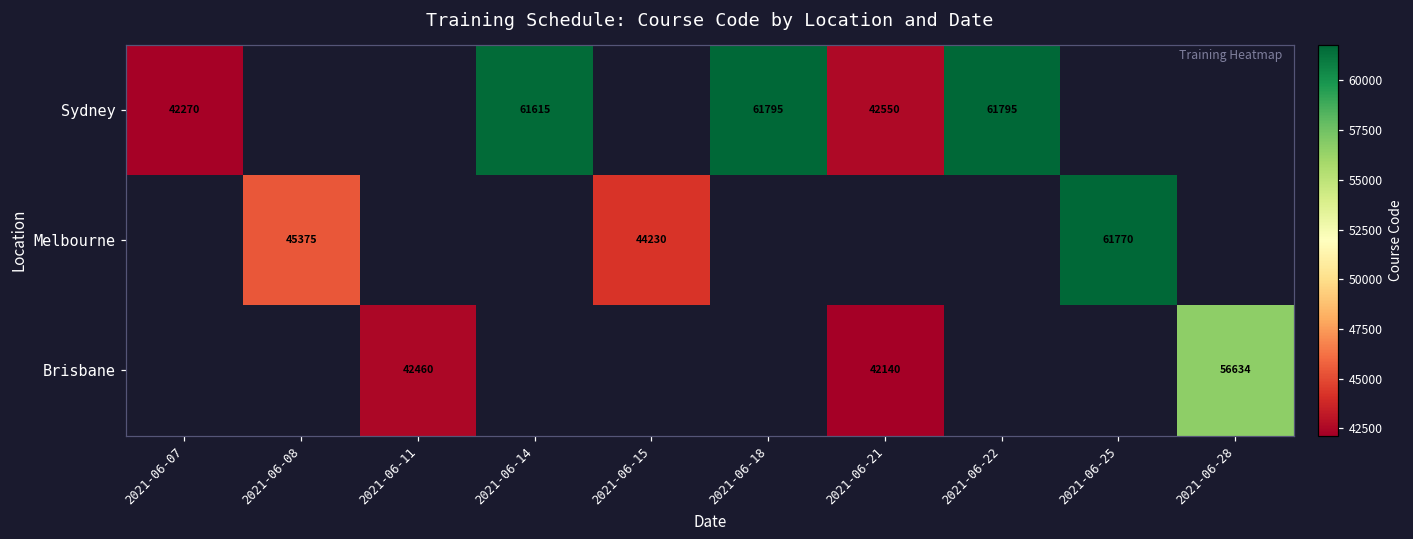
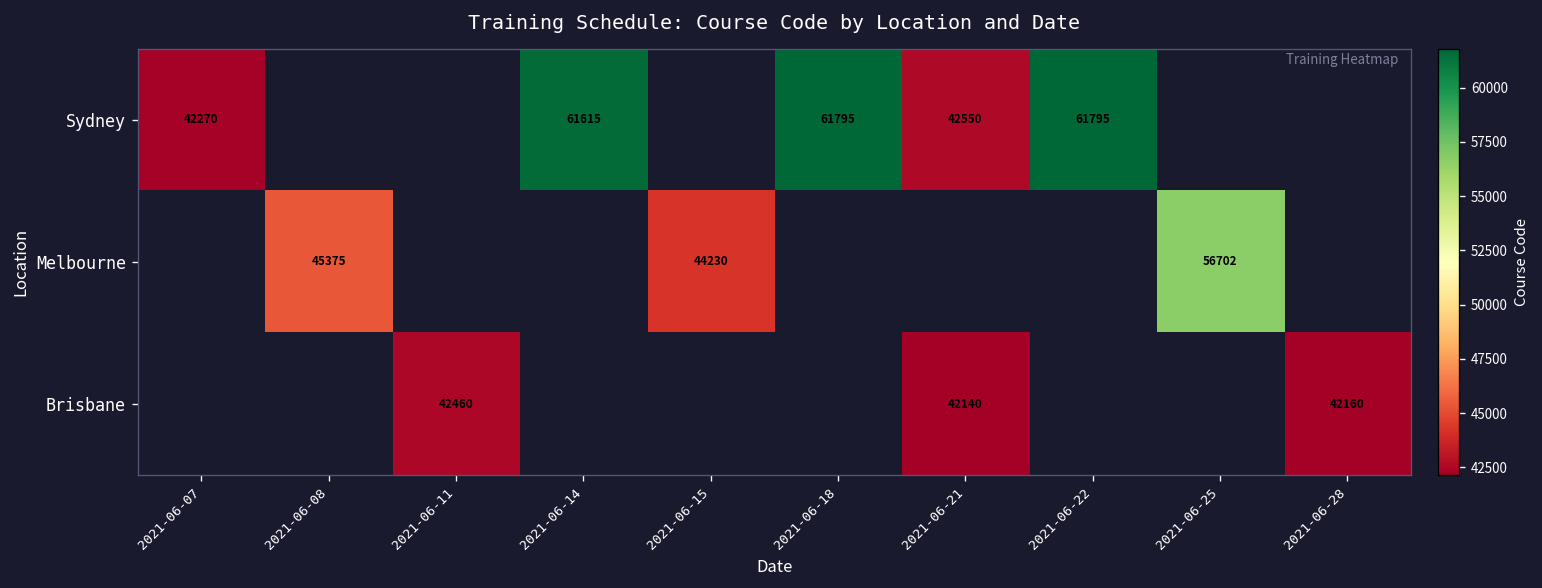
  {
    "Sydney": {
      "2021-06-07": 42270,
      "2021-06-14": 61615,
      "2021-06-18": 61795,
      "2021-06-21": 42550,
      "2021-06-22": 61795
    },
    "Melbourne": {
      "2021-06-08": 45375,
      "2021-06-15": 44230,
-     "2021-06-25": 61770
+     "2021-06-25": 56702
    },
    "Brisbane": {
      "2021-06-11": 42460,
      "2021-06-21": 42140,
-     "2021-06-28": 56634
+     "2021-06-28": 42160
    }
  }
